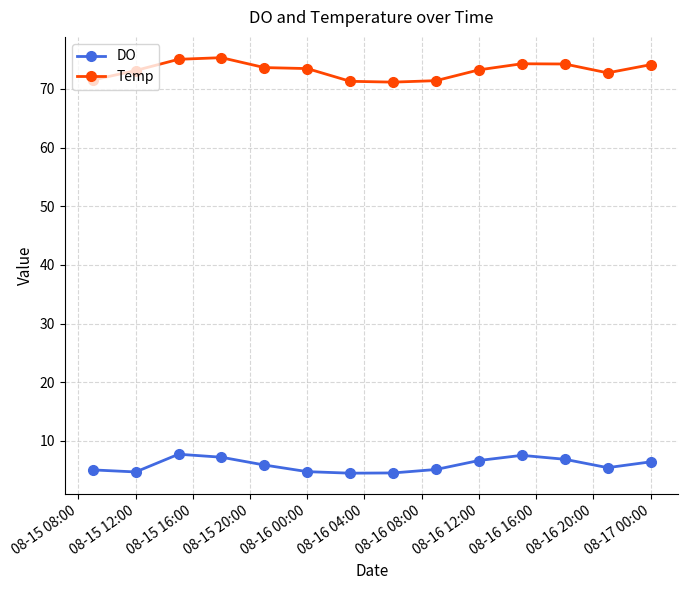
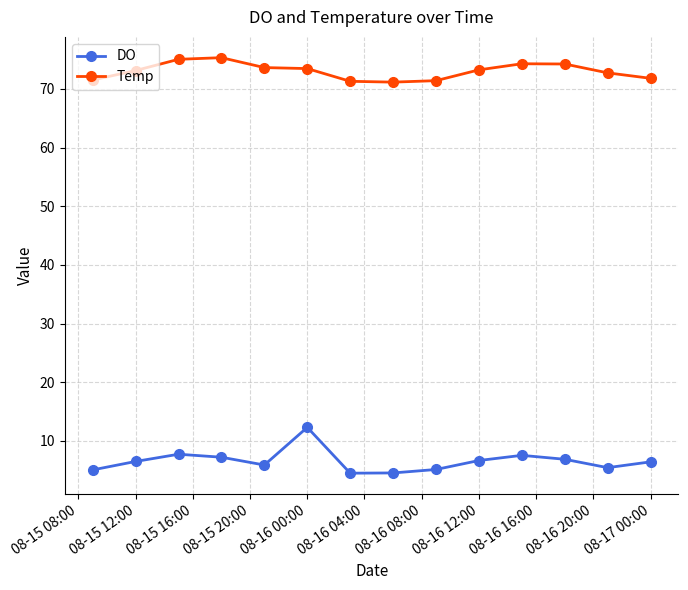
  {
    "DO": {
-     "08-15 12:00": 5,
-     "08-16 00:00": 5,
+     "08-15 12:00": 7,
+     "08-16 00:00": 12,
      "08-16 12:00": 7,
      "08-17 00:00": 6
    },
    "Temp": {
      "08-16 00:00": 73,
      "08-16 12:00": 73,
-     "08-17 00:00": 74
+     "08-17 00:00": 72
    }
  }
